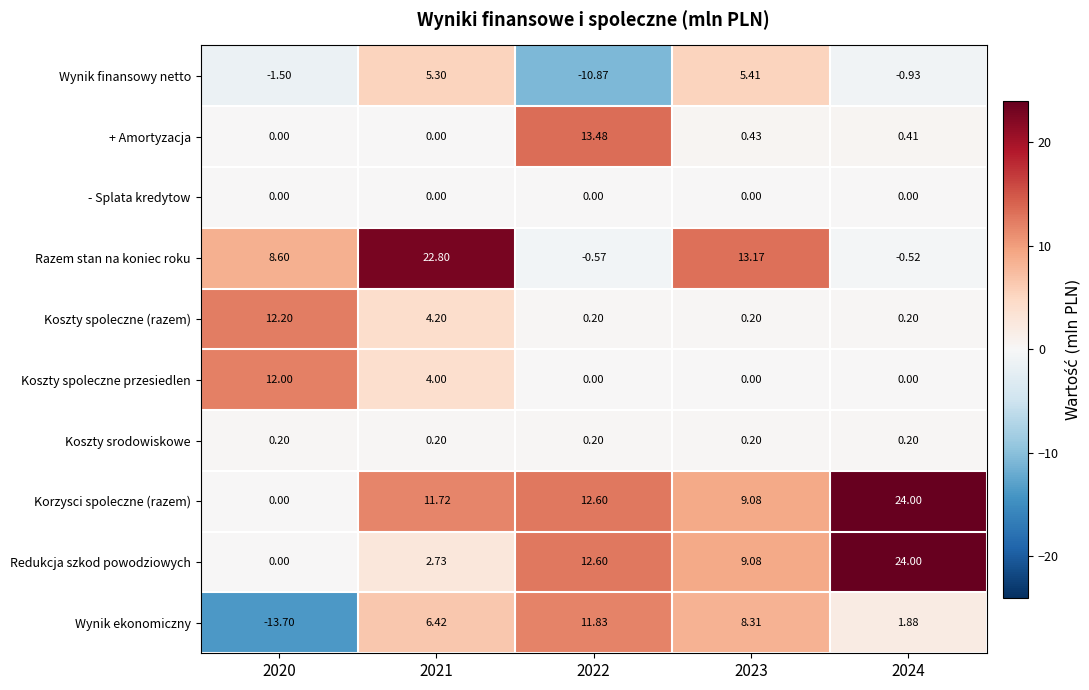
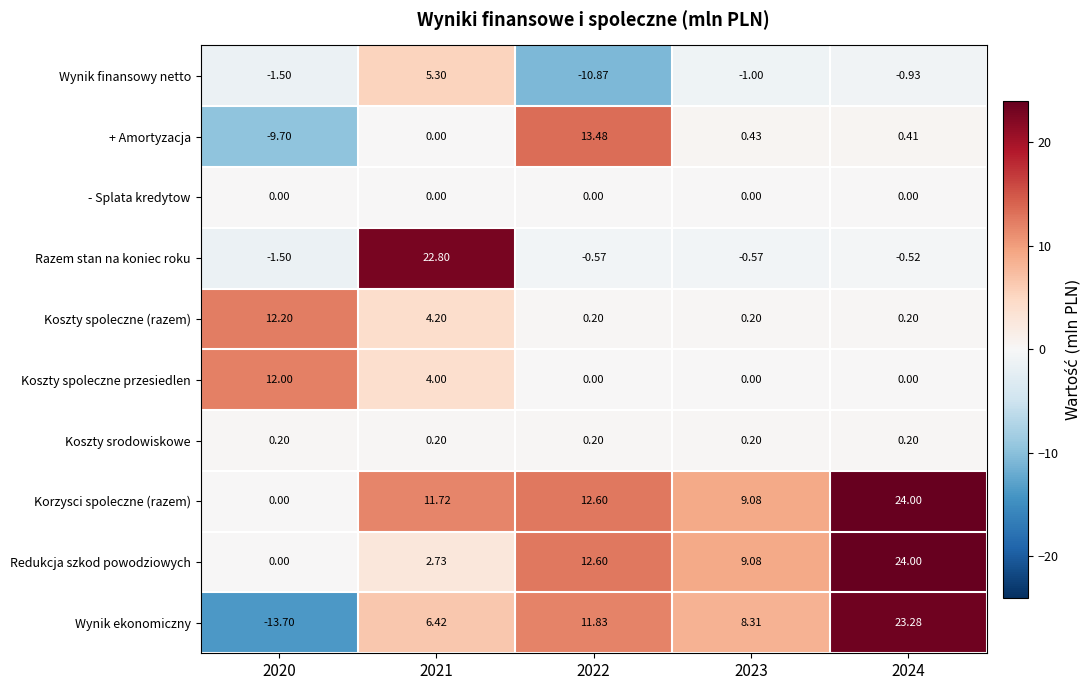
  {
    "Wynik finansowy netto": {
      "2020": -1.50,
      "2021": 5.30,
      "2022": -10.87,
-     "2023": 5.41,
+     "2023": -1.00,
      "2024": -0.93
    },
    "+ Amortyzacja": {
-     "2020": 0.00,
+     "2020": -9.70,
      "2021": 0.00,
      "2022": 13.48,
      "2023": 0.43,
      "2024": 0.41
    },
    "- Splata kredytow": {
      "2020": 0.00,
      "2021": 0.00,
      "2022": 0.00,
      "2023": 0.00,
      "2024": 0.00
    },
    "Razem stan na koniec roku": {
-     "2020": 8.60,
+     "2020": -1.50,
      "2021": 22.80,
      "2022": -0.57,
-     "2023": 13.17,
+     "2023": -0.57,
      "2024": -0.52
    },
    "Koszty spoleczne (razem)": {
      "2020": 12.20,
      "2021": 4.20,
      "2022": 0.20,
      "2023": 0.20,
      "2024": 0.20
    },
    "Koszty spoleczne przesiedlen": {
      "2020": 12.00,
      "2021": 4.00,
      "2022": 0.00,
      "2023": 0.00,
      "2024": 0.00
    },
    "Koszty srodowiskowe": {
      "2020": 0.20,
      "2021": 0.20,
      "2022": 0.20,
      "2023": 0.20,
      "2024": 0.20
    },
    "Korzysci spoleczne (razem)": {
      "2020": 0.00,
      "2021": 11.72,
      "2022": 12.60,
      "2023": 9.08,
      "2024": 24.00
    },
    "Redukcja szkod powodziowych": {
      "2020": 0.00,
      "2021": 2.73,
      "2022": 12.60,
      "2023": 9.08,
      "2024": 24.00
    },
    "Wynik ekonomiczny": {
      "2020": -13.70,
      "2021": 6.42,
      "2022": 11.83,
      "2023": 8.31,
-     "2024": 1.88
+     "2024": 23.28
    }
  }
